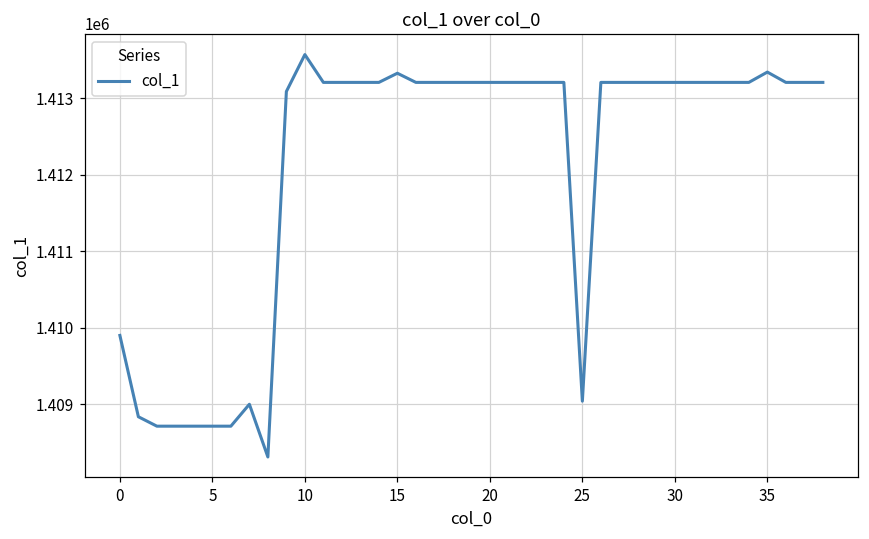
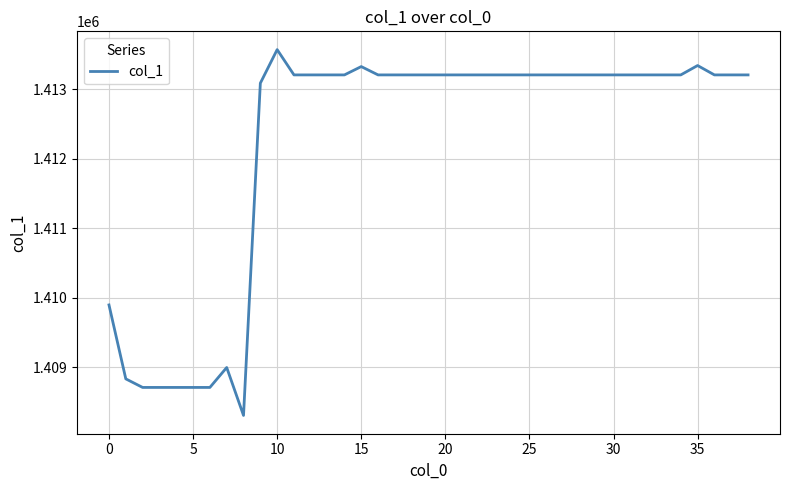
  {
    "0": 1409900,
    "5": 1408700,
    "10": 1413600,
    "15": 1413300,
    "20": 1413200,
-   "25": 1409000,
+   "25": 1413200,
    "30": 1413200,
    "35": 1413300
  }
